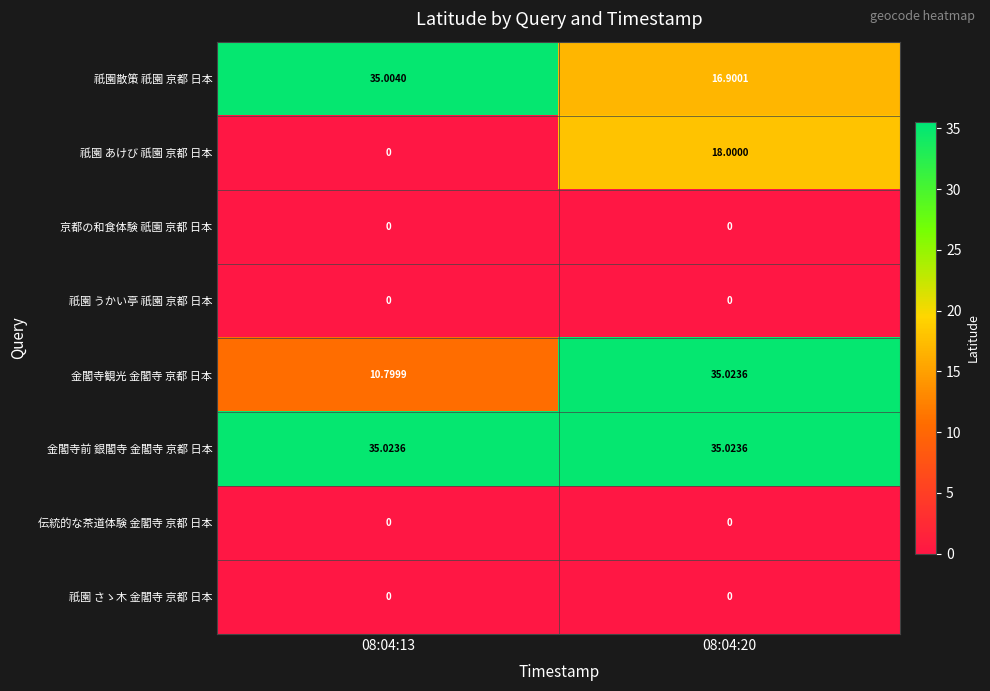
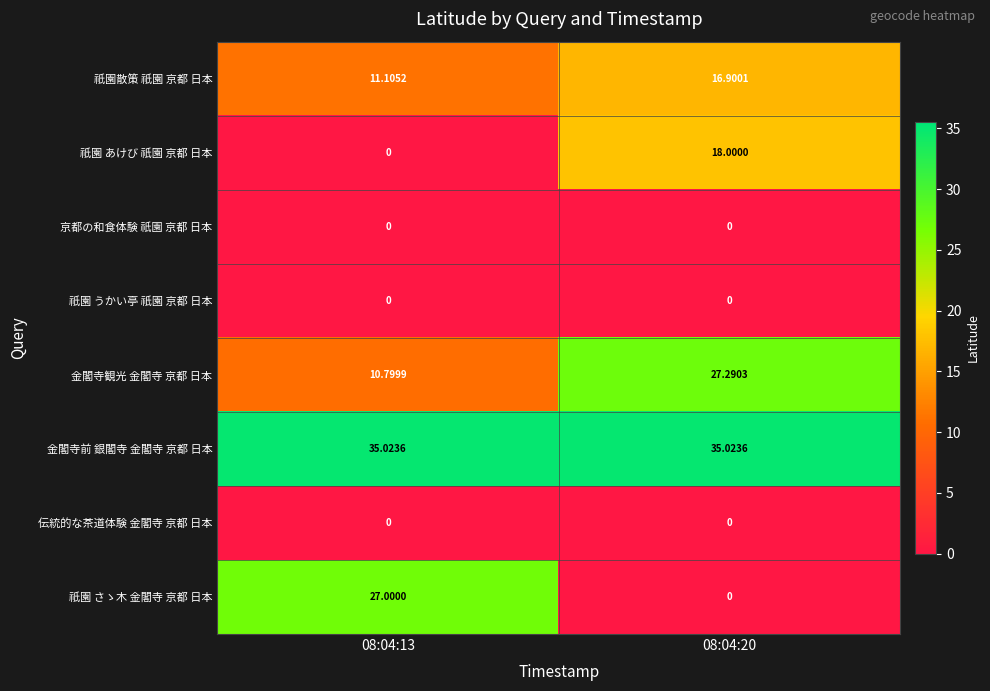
  {
    "祇園散策 祇園 京都 日本": {
-     "08:04:13": 35.0040,
+     "08:04:13": 11.1052,
      "08:04:20": 16.9001
    },
    "祇園 あけび 祇園 京都 日本": {
      "08:04:13": 0,
      "08:04:20": 18.0000
    },
    "京都の和食体験 祇園 京都 日本": {
      "08:04:13": 0,
      "08:04:20": 0
    },
    "祇園 うかい亭 祇園 京都 日本": {
      "08:04:13": 0,
      "08:04:20": 0
    },
    "金閣寺観光 金閣寺 京都 日本": {
      "08:04:13": 10.7999,
-     "08:04:20": 35.0236
+     "08:04:20": 27.2903
    },
    "金閣寺前 銀閣寺 金閣寺 京都 日本": {
      "08:04:13": 35.0236,
      "08:04:20": 35.0236
    },
    "伝統的な茶道体験 金閣寺 京都 日本": {
      "08:04:13": 0,
      "08:04:20": 0
    },
    "祇園 さゝ木 金閣寺 京都 日本": {
-     "08:04:13": 0,
+     "08:04:13": 27.0000,
      "08:04:20": 0
    }
  }
